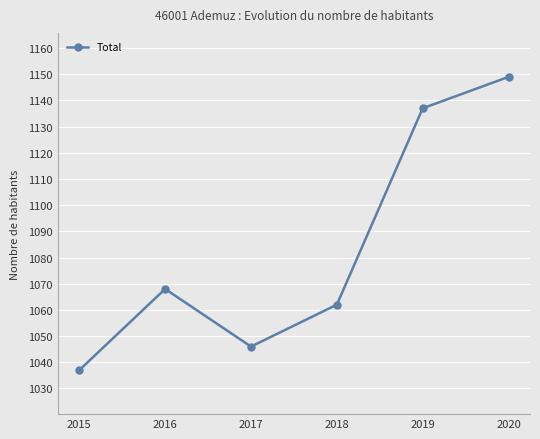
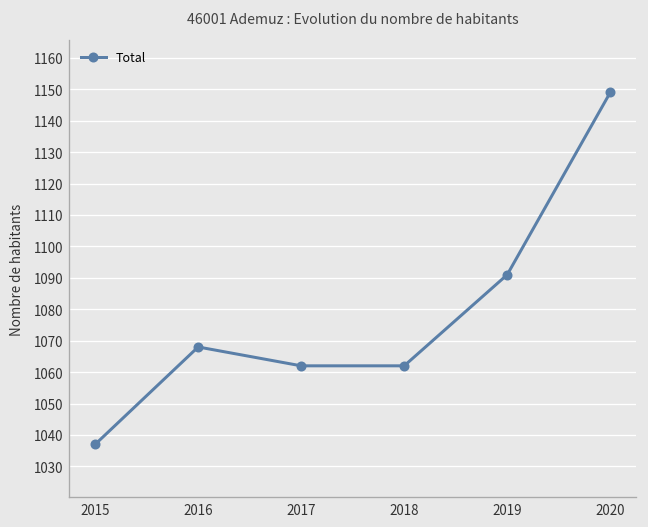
  {
    "2015": 1037,
    "2016": 1068,
-   "2017": 1046,
+   "2017": 1062,
    "2018": 1062,
-   "2019": 1137,
+   "2019": 1091,
    "2020": 1149
  }
